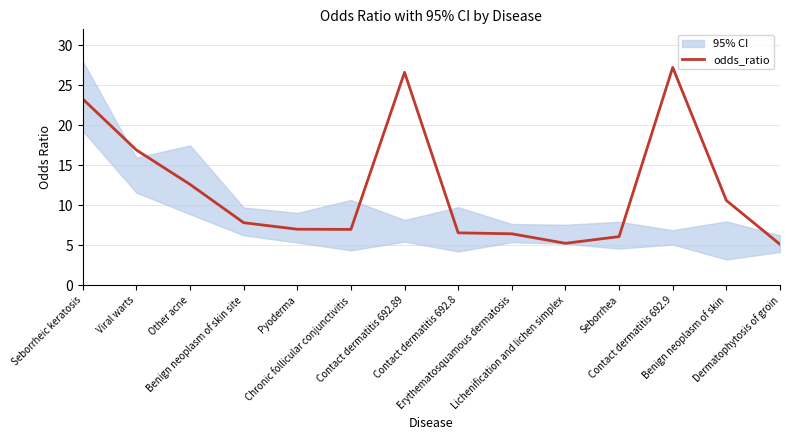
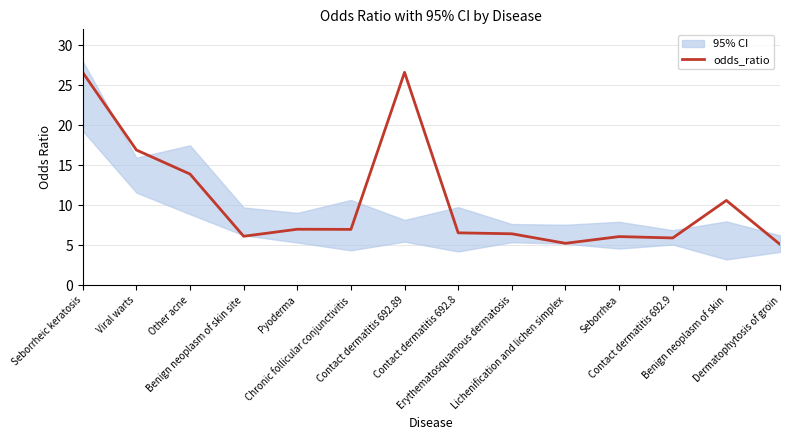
  {
    "odds_ratio": {
-     "Seborrheic keratosis": 23,
+     "Seborrheic keratosis": 27,
      "Viral warts": 17,
-     "Other acne": 13,
-     "Benign neoplasm of skin site": 8,
+     "Other acne": 14,
+     "Benign neoplasm of skin site": 6,
      "Pyoderma": 7,
      "Chronic follicular conjunctivitis": 7,
      "Contact dermatitis 692.89": 27,
      "Contact dermatitis 692.8": 7,
      "Erythematosquamous dermatosis": 6,
      "Lichenification and lichen simplex": 5,
      "Seborrhea": 6,
-     "Contact dermatitis 692.9": 27,
+     "Contact dermatitis 692.9": 6,
      "Benign neoplasm of skin": 11,
      "Dermatophytosis of groin": 5
    }
  }
